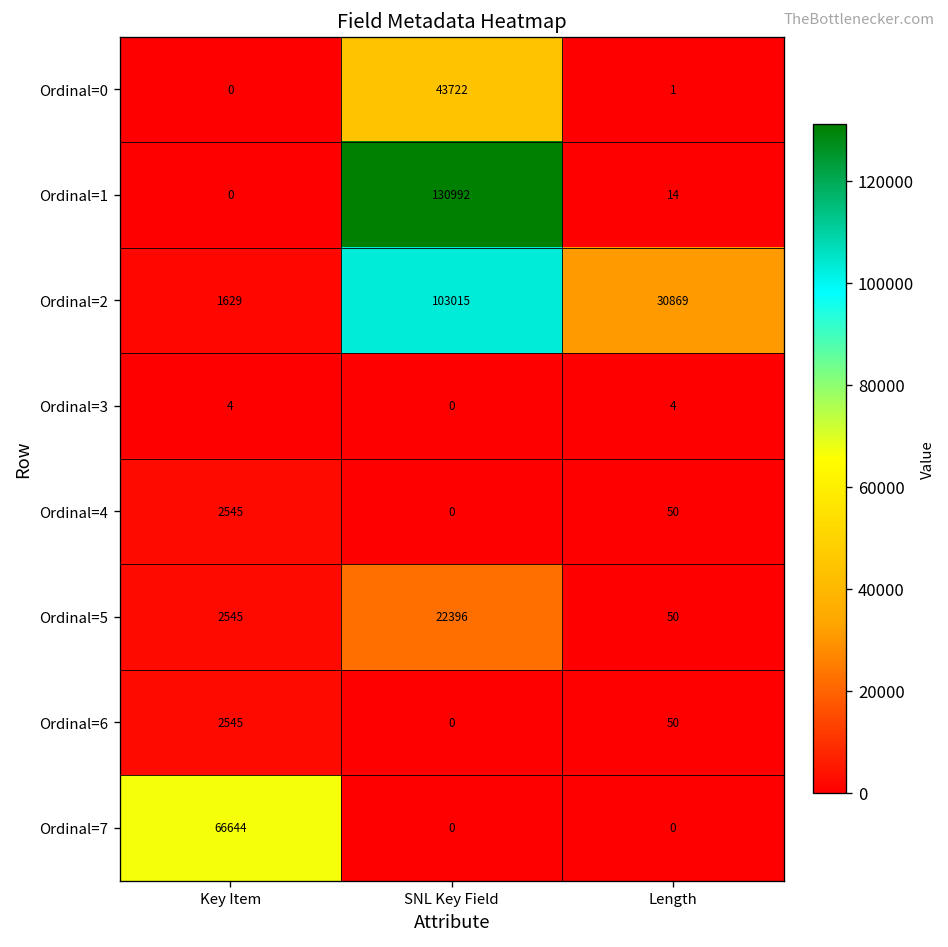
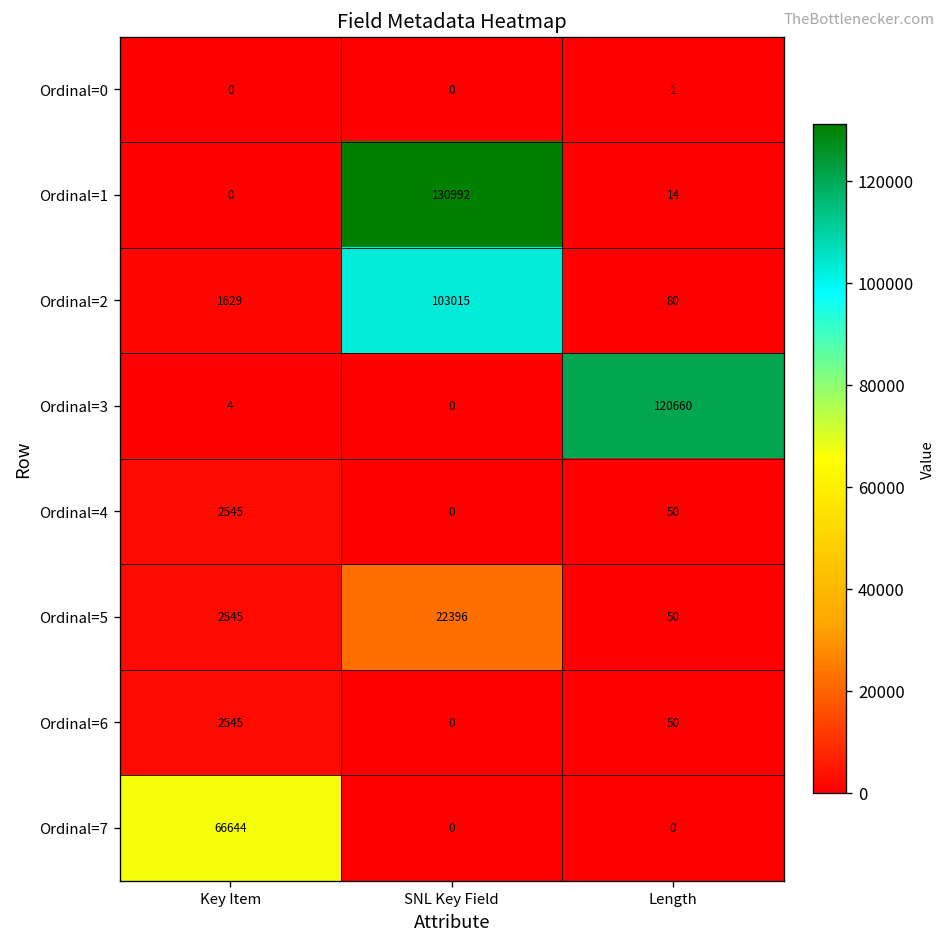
  {
    "Ordinal=0": {
      "Key Item": 0,
-     "SNL Key Field": 43722,
+     "SNL Key Field": 0,
      "Length": 1
    },
    "Ordinal=1": {
      "Key Item": 0,
      "SNL Key Field": 130992,
      "Length": 14
    },
    "Ordinal=2": {
      "Key Item": 1629,
      "SNL Key Field": 103015,
-     "Length": 30869
+     "Length": 80
    },
    "Ordinal=3": {
      "Key Item": 4,
      "SNL Key Field": 0,
-     "Length": 4
+     "Length": 120660
    },
    "Ordinal=4": {
      "Key Item": 2545,
      "SNL Key Field": 0,
      "Length": 50
    },
    "Ordinal=5": {
      "Key Item": 2545,
      "SNL Key Field": 22396,
      "Length": 50
    },
    "Ordinal=6": {
      "Key Item": 2545,
      "SNL Key Field": 0,
      "Length": 50
    },
    "Ordinal=7": {
      "Key Item": 66644,
      "SNL Key Field": 0,
      "Length": 0
    }
  }
